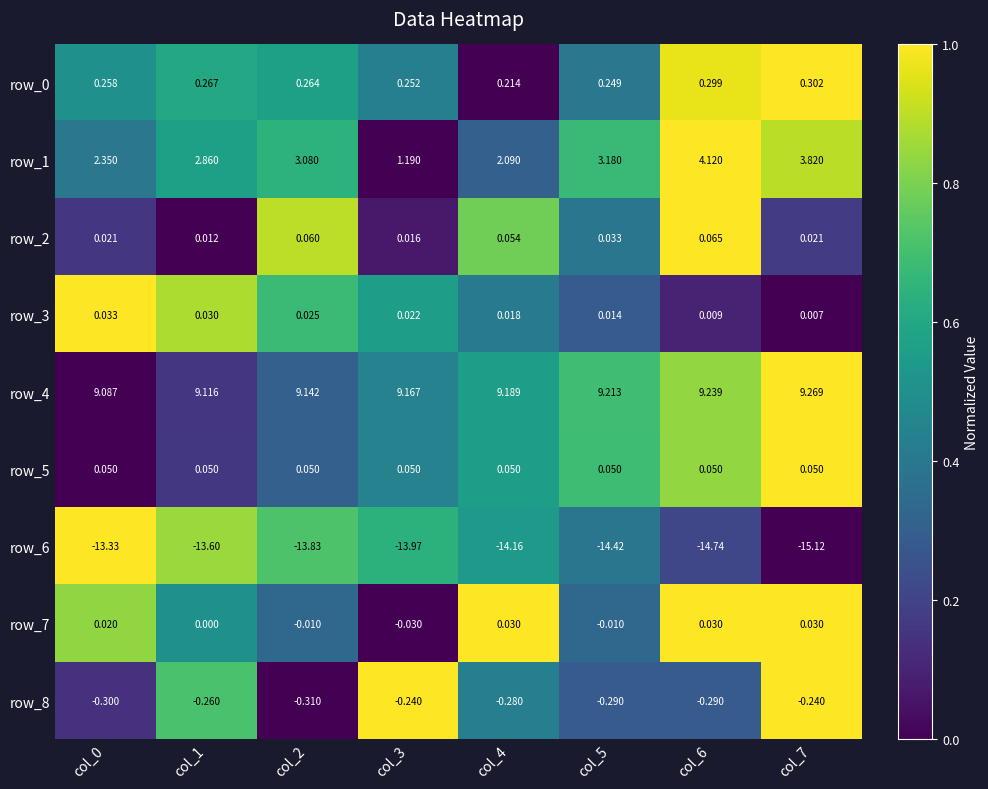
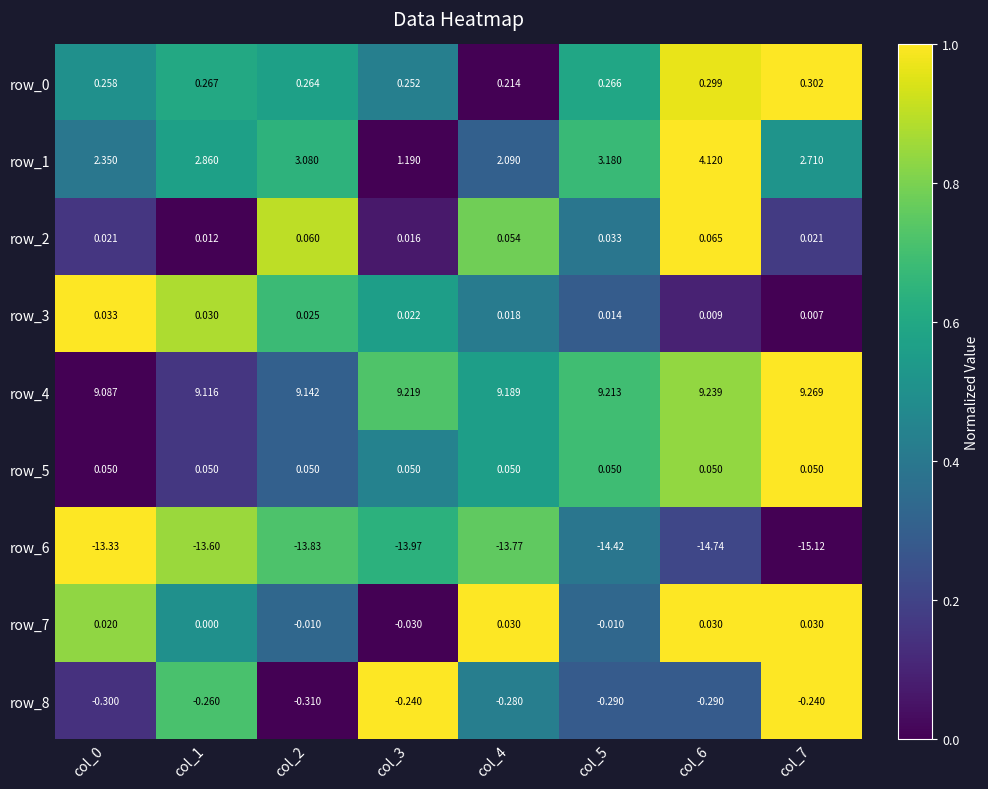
  {
    "row_0": {
      "col_0": 0.258,
      "col_1": 0.267,
      "col_2": 0.264,
      "col_3": 0.252,
      "col_4": 0.214,
-     "col_5": 0.249,
+     "col_5": 0.266,
      "col_6": 0.299,
      "col_7": 0.302
    },
    "row_1": {
      "col_0": 2.350,
      "col_1": 2.860,
      "col_2": 3.080,
      "col_3": 1.190,
      "col_4": 2.090,
      "col_5": 3.180,
      "col_6": 4.120,
-     "col_7": 3.820
+     "col_7": 2.710
    },
    "row_2": {
      "col_0": 0.021,
      "col_1": 0.012,
      "col_2": 0.060,
      "col_3": 0.016,
      "col_4": 0.054,
      "col_5": 0.033,
      "col_6": 0.065,
      "col_7": 0.021
    },
    "row_3": {
      "col_0": 0.033,
      "col_1": 0.030,
      "col_2": 0.025,
      "col_3": 0.022,
      "col_4": 0.018,
      "col_5": 0.014,
      "col_6": 0.009,
      "col_7": 0.007
    },
    "row_4": {
      "col_0": 9.087,
      "col_1": 9.116,
      "col_2": 9.142,
-     "col_3": 9.167,
+     "col_3": 9.219,
      "col_4": 9.189,
      "col_5": 9.213,
      "col_6": 9.239,
      "col_7": 9.269
    },
    "row_5": {
      "col_0": 0.050,
      "col_1": 0.050,
      "col_2": 0.050,
      "col_3": 0.050,
      "col_4": 0.050,
      "col_5": 0.050,
      "col_6": 0.050,
      "col_7": 0.050
    },
    "row_6": {
      "col_0": -13.33,
      "col_1": -13.60,
      "col_2": -13.83,
      "col_3": -13.97,
-     "col_4": -14.16,
+     "col_4": -13.77,
      "col_5": -14.42,
      "col_6": -14.74,
      "col_7": -15.12
    },
    "row_7": {
      "col_0": 0.020,
      "col_1": 0.000,
      "col_2": -0.010,
      "col_3": -0.030,
      "col_4": 0.030,
      "col_5": -0.010,
      "col_6": 0.030,
      "col_7": 0.030
    },
    "row_8": {
      "col_0": -0.300,
      "col_1": -0.260,
      "col_2": -0.310,
      "col_3": -0.240,
      "col_4": -0.280,
      "col_5": -0.290,
      "col_6": -0.290,
      "col_7": -0.240
    }
  }
